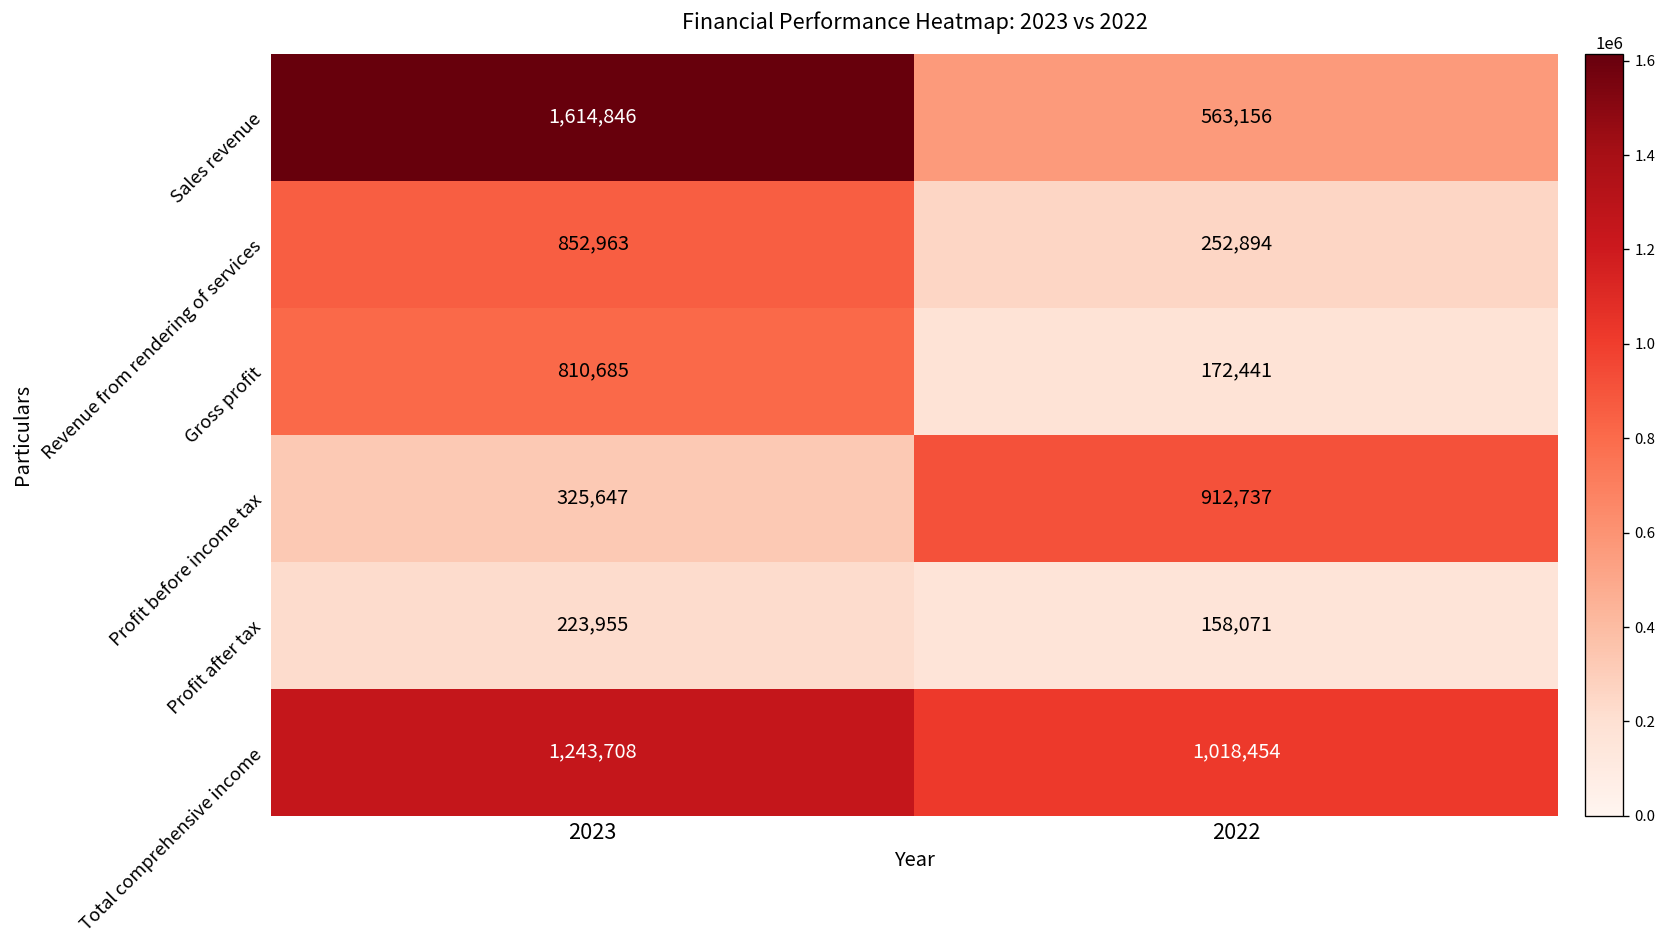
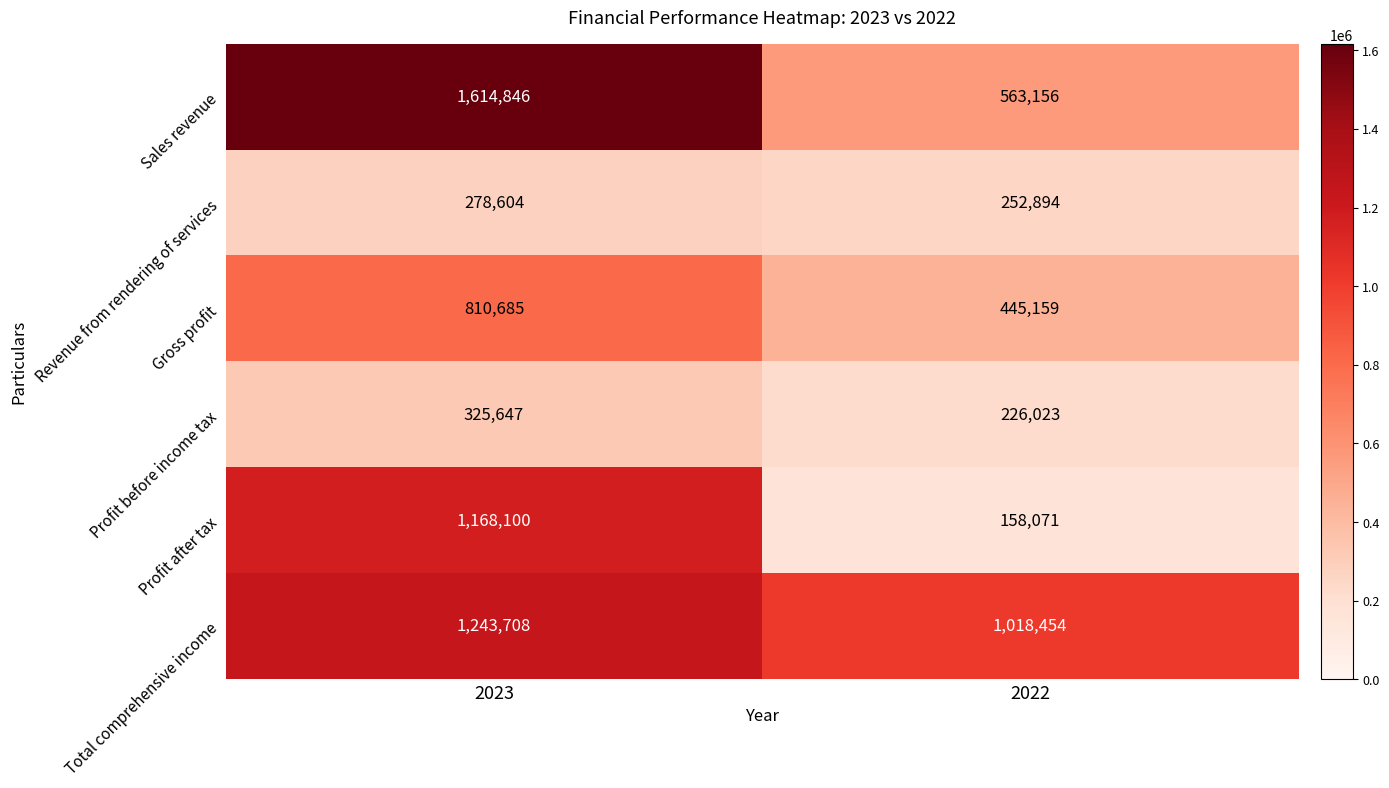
  {
    "Sales revenue": {
      "2023": "1,614,846",
      "2022": "563,156"
    },
    "Revenue from rendering of services": {
-     "2023": "852,963",
+     "2023": "278,604",
      "2022": "252,894"
    },
    "Gross profit": {
      "2023": "810,685",
-     "2022": "172,441"
+     "2022": "445,159"
    },
    "Profit before income tax": {
      "2023": "325,647",
-     "2022": "912,737"
+     "2022": "226,023"
    },
    "Profit after tax": {
-     "2023": "223,955",
+     "2023": "1,168,100",
      "2022": "158,071"
    },
    "Total comprehensive income": {
      "2023": "1,243,708",
      "2022": "1,018,454"
    }
  }
